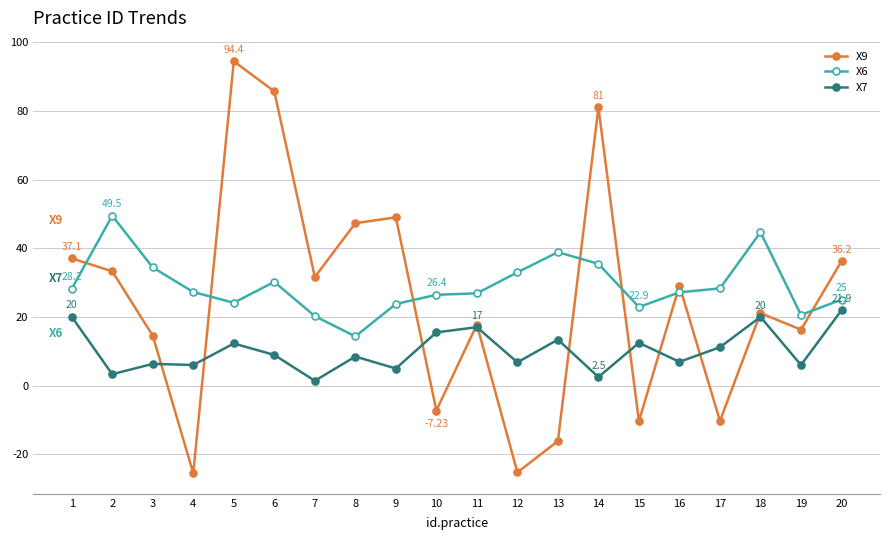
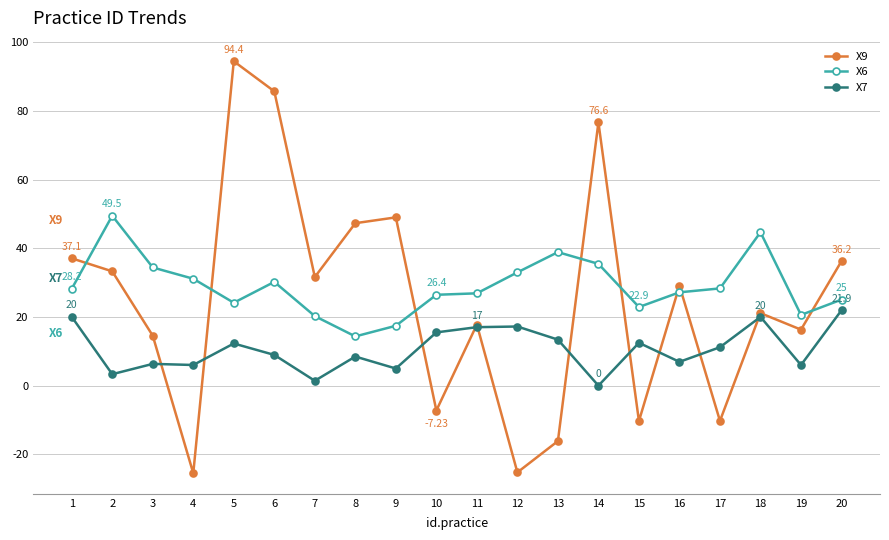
  {
    "X9": {
      "1": 37.1,
      "5": 94.4,
      "10": -7.23,
-     "14": 81,
+     "14": 76.6,
      "20": 36.2
    },
    "X6": {
      "3": 34,
-     "4": 27,
+     "4": 31,
      "5": 24,
      "6": 30,
      "7": 20,
      "8": 14,
-     "9": 24,
+     "9": 17,
      "11": 27,
      "12": 33,
      "13": 39,
      "14": 35,
      "16": 27,
      "17": 28,
      "18": 45,
      "19": 21
    },
    "X7": {
      "1": 20,
      "11": 17,
-     "12": 7,
-     "14": 2.5,
+     "12": 17,
+     "14": 0,
      "18": 20
    }
  }
